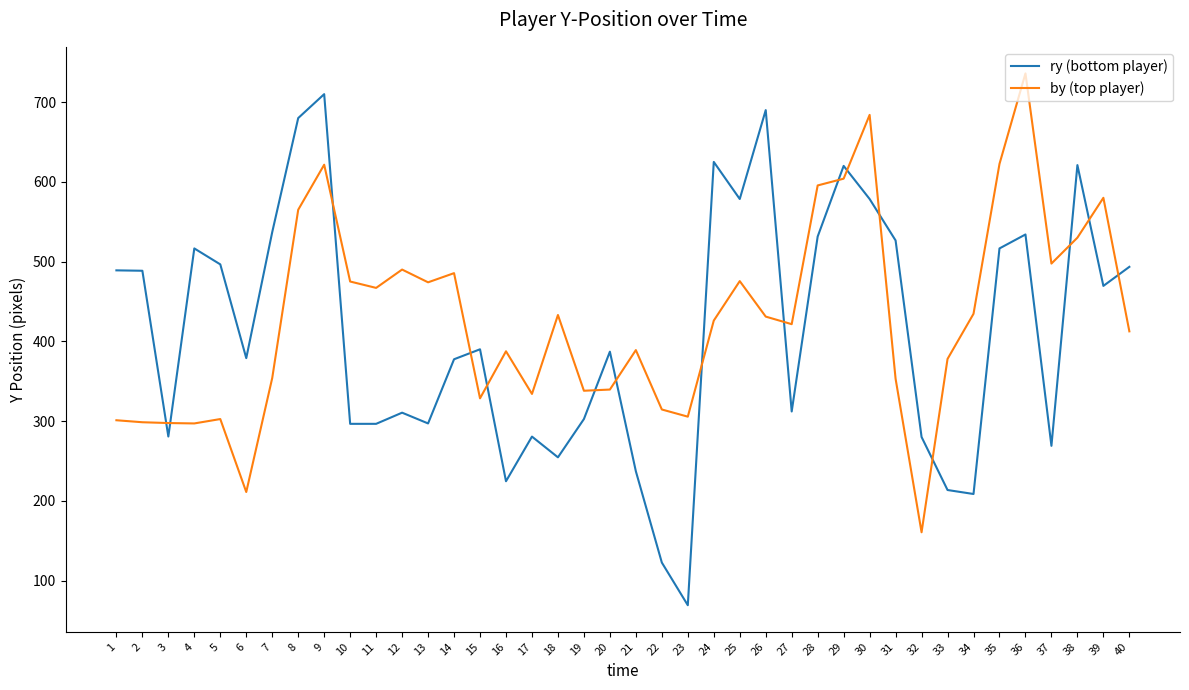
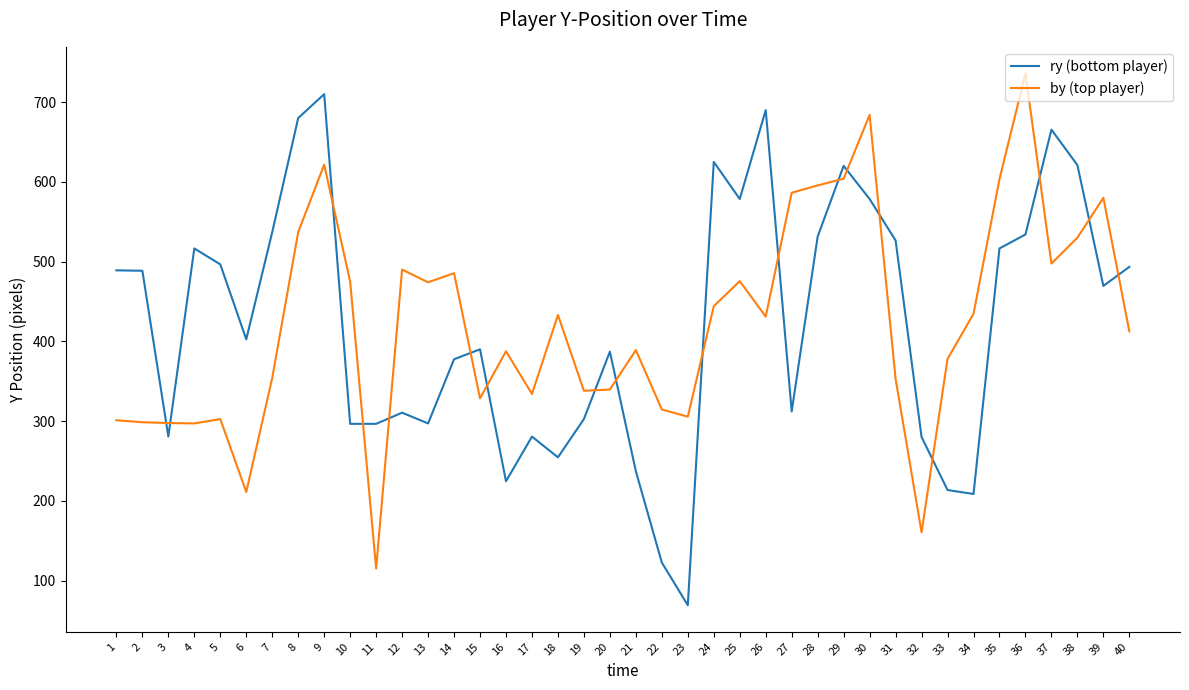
  {
    "ry (bottom player)": {
      "1": 490,
      "2": 490,
      "3": 280,
      "4": 520,
      "5": 500,
-     "6": 380,
+     "6": 400,
      "7": 540,
      "8": 680,
      "9": 710,
      "10": 300,
      "11": 300,
      "12": 310,
      "13": 300,
      "14": 380,
      "15": 390,
      "16": 220,
      "17": 280,
      "18": 250,
      "19": 300,
      "20": 390,
      "21": 240,
      "22": 120,
      "23": 70,
      "24": 630,
      "25": 580,
      "26": 690,
      "27": 310,
      "28": 530,
      "29": 620,
      "30": 580,
      "31": 530,
      "32": 280,
      "33": 210,
      "34": 210,
      "35": 520,
      "36": 530,
-     "37": 270,
+     "37": 670,
      "38": 620,
      "39": 470,
      "40": 490
    },
    "by (top player)": {
      "1": 300,
      "2": 300,
      "3": 300,
      "4": 300,
      "5": 300,
      "6": 210,
      "7": 350,
-     "8": 570,
+     "8": 540,
      "9": 620,
      "10": 480,
-     "11": 470,
+     "11": 120,
      "12": 490,
      "13": 470,
      "14": 490,
      "15": 330,
      "16": 390,
      "17": 330,
      "18": 430,
      "19": 340,
      "20": 340,
      "21": 390,
      "22": 310,
      "23": 310,
-     "24": 430,
+     "24": 440,
      "25": 480,
      "26": 430,
-     "27": 420,
+     "27": 590,
      "28": 600,
      "29": 600,
      "30": 680,
      "31": 350,
      "32": 160,
      "33": 380,
      "34": 430,
-     "35": 620,
+     "35": 600,
      "37": 500,
      "38": 530,
      "39": 580,
      "40": 410
    }
  }
